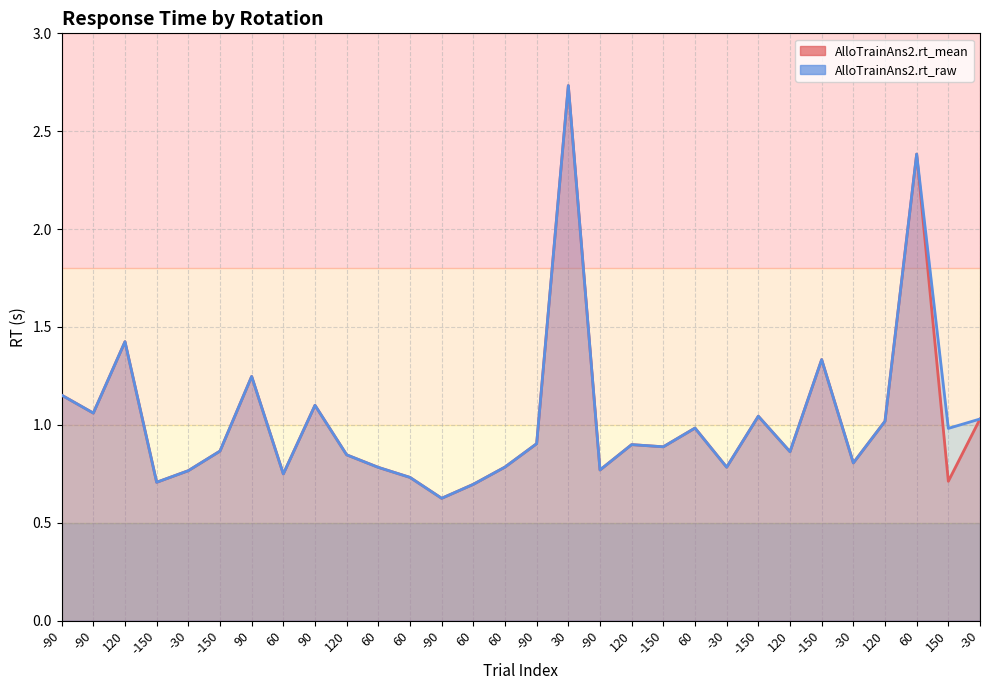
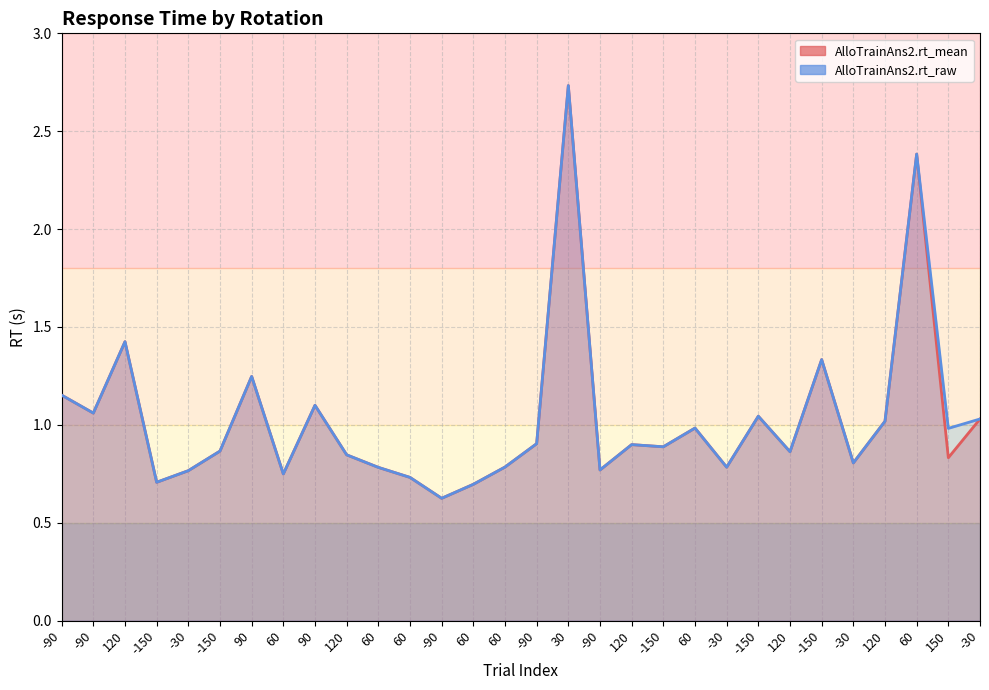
  {
    "AlloTrainAns2.rt_mean": {
-     "150": 0.71
+     "150": 0.83
    },
    "AlloTrainAns2.rt_raw": {
      "150": 0.98
    }
  }
